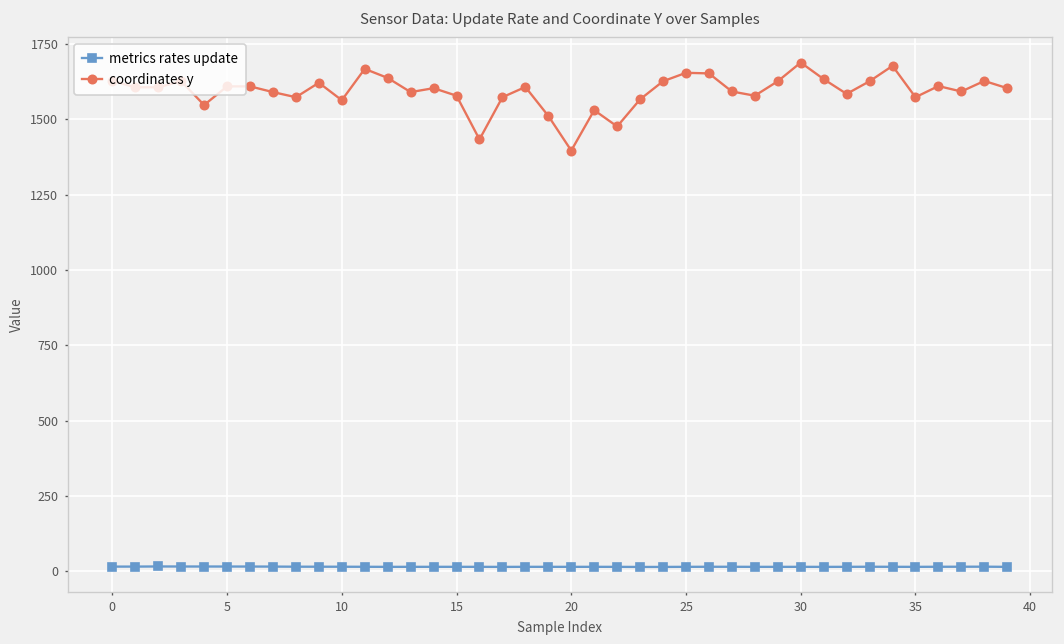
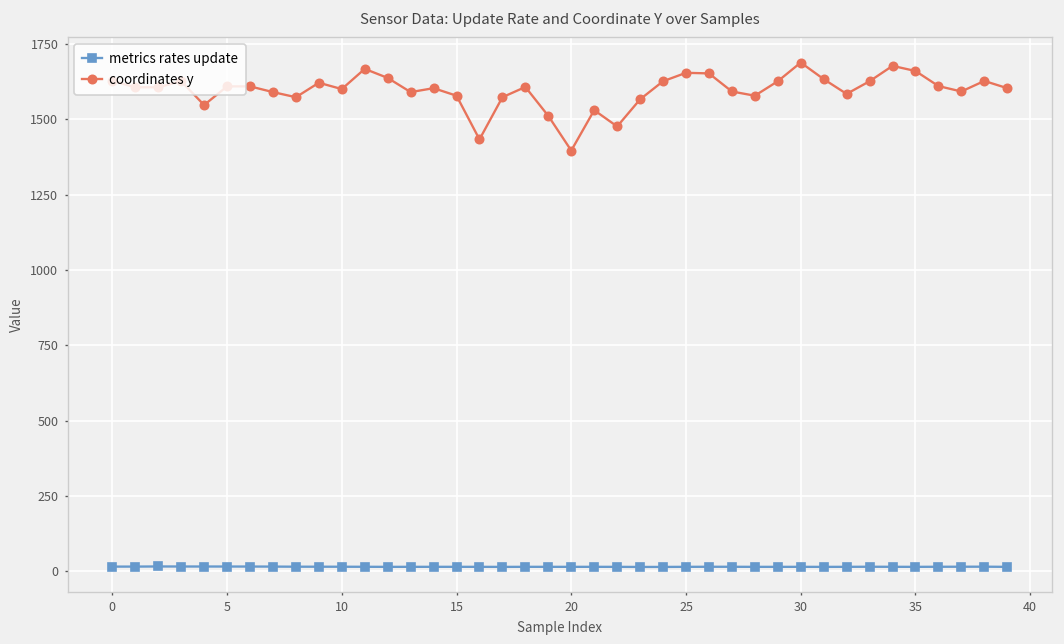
  {
    "metrics rates update": {
      "0": 20,
      "5": 20,
      "10": 20,
      "15": 20,
      "20": 20,
      "25": 20,
      "30": 20,
      "35": 20
    },
    "coordinates y": {
-     "10": 1560,
+     "10": 1600,
      "15": 1580,
      "20": 1400,
      "25": 1650,
      "30": 1690,
-     "35": 1570
+     "35": 1660
    }
  }
